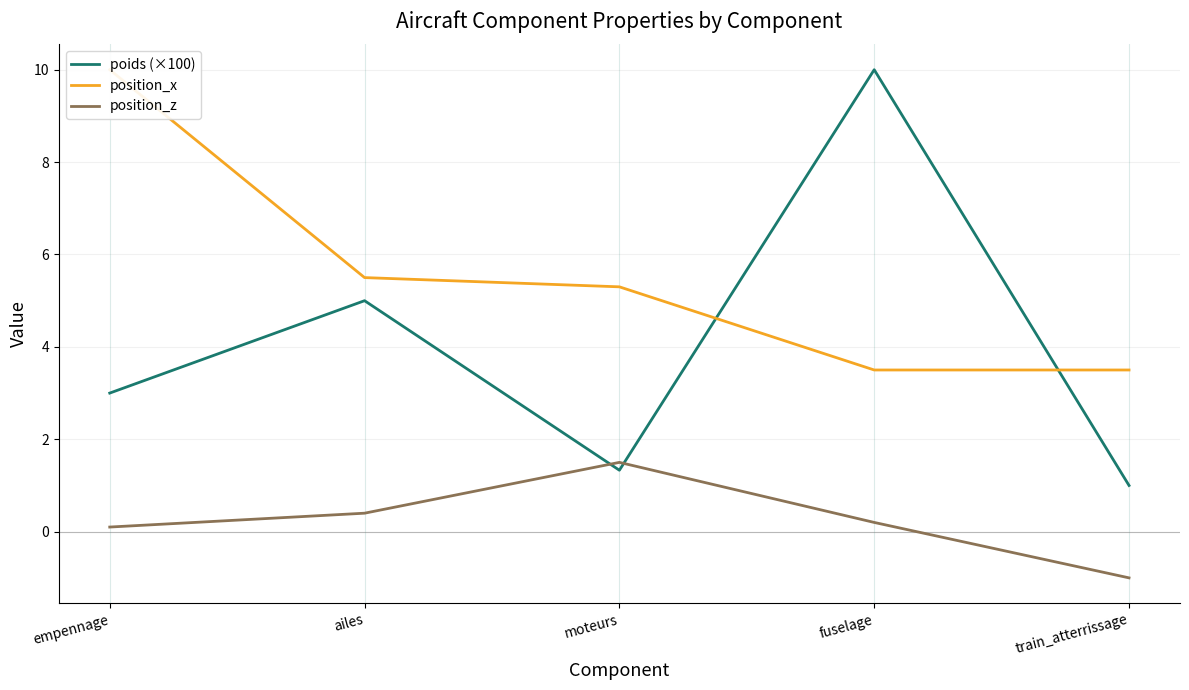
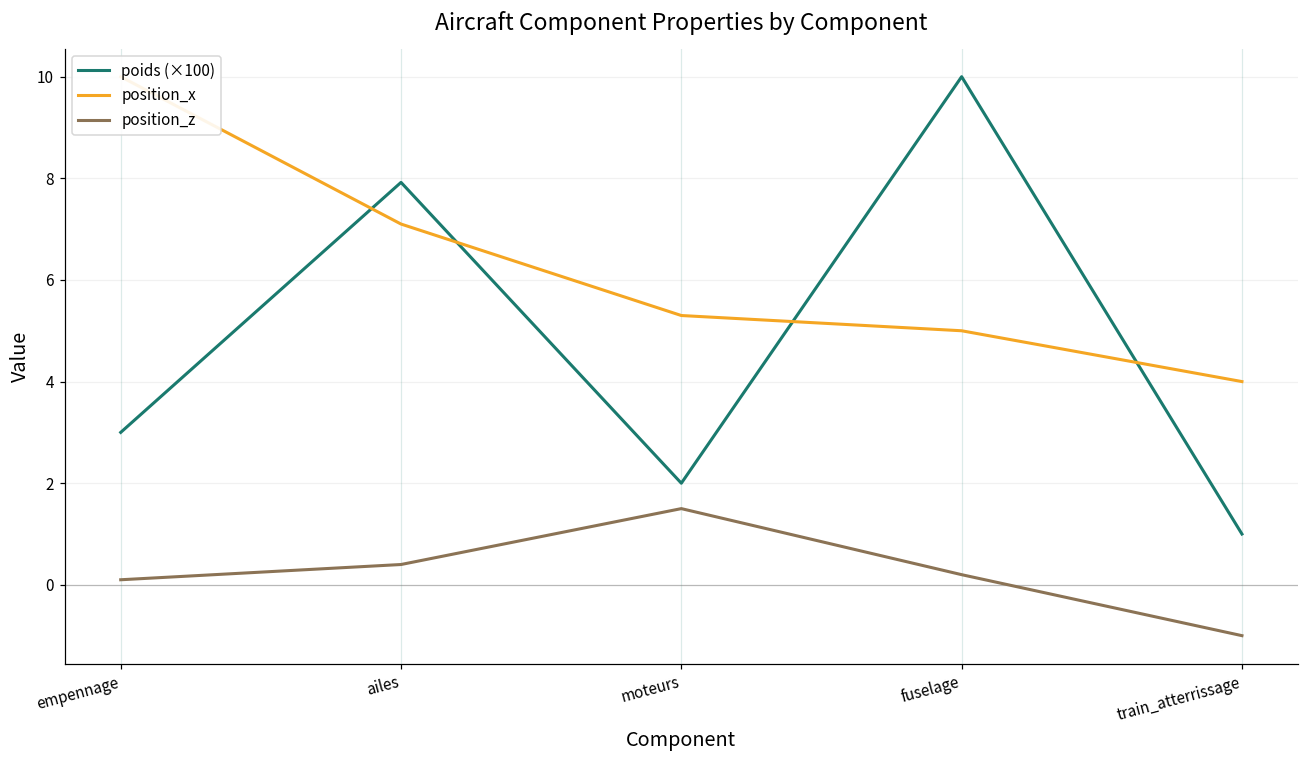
  {
    "poids (×100)": {
      "empennage": 3.0,
-     "ailes": 5.0,
-     "moteurs": 1.3,
+     "ailes": 7.9,
+     "moteurs": 2.0,
      "fuselage": 10.0,
      "train_atterrissage": 1.0
    },
    "position_x": {
-     "ailes": 5.5,
+     "ailes": 7.1,
      "moteurs": 5.3,
-     "fuselage": 3.5,
-     "train_atterrissage": 3.5
+     "fuselage": 5.0,
+     "train_atterrissage": 4.0
    },
    "position_z": {
      "empennage": 0.1,
      "ailes": 0.4,
      "moteurs": 1.5,
      "fuselage": 0.2,
      "train_atterrissage": -1.0
    }
  }
